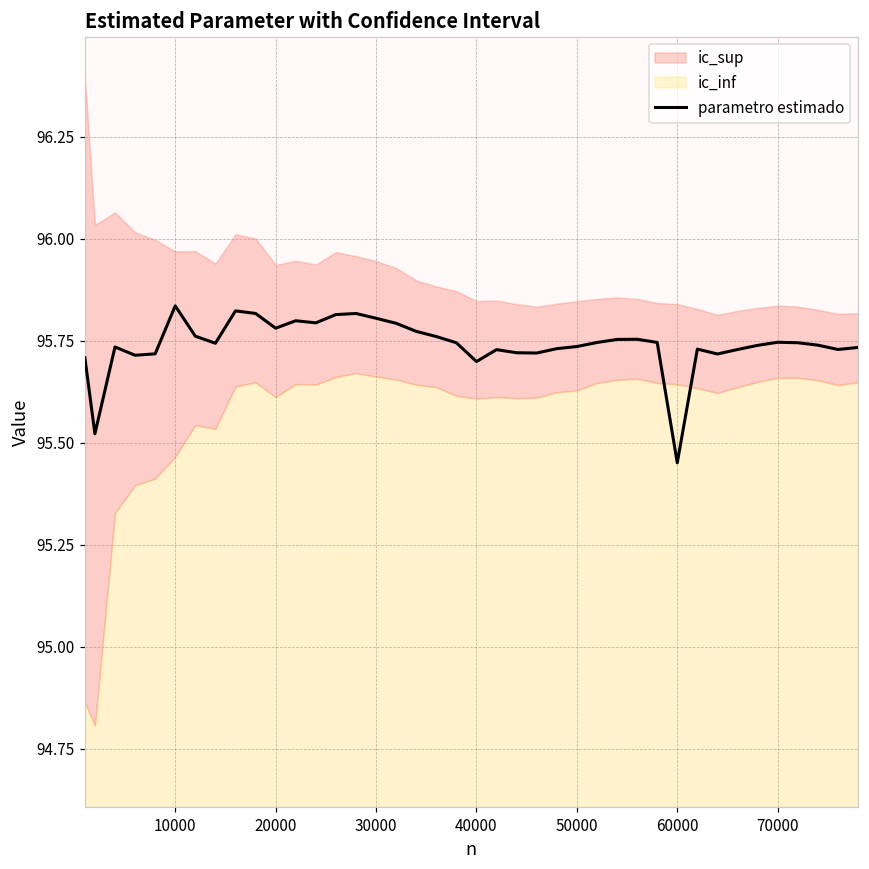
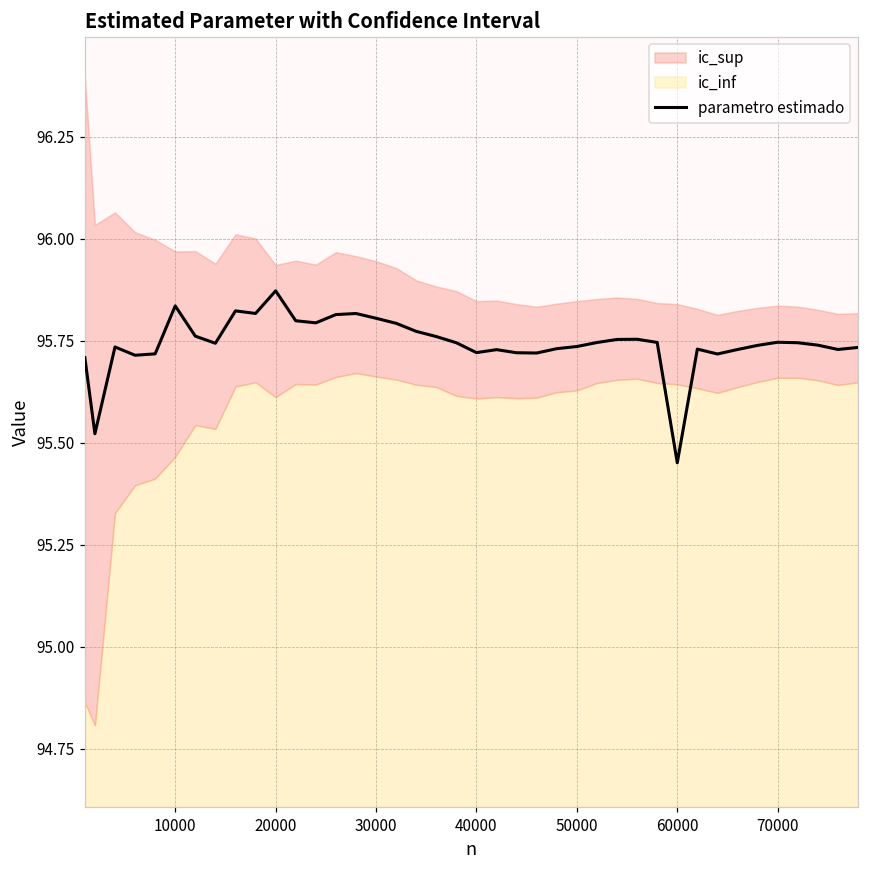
  {
    "parametro estimado": {
      "10000": 95.84,
-     "20000": 95.78,
+     "20000": 95.87,
      "30000": 95.81,
-     "40000": 95.70,
+     "40000": 95.72,
      "50000": 95.74,
      "60000": 95.45,
      "70000": 95.75
    }
  }
